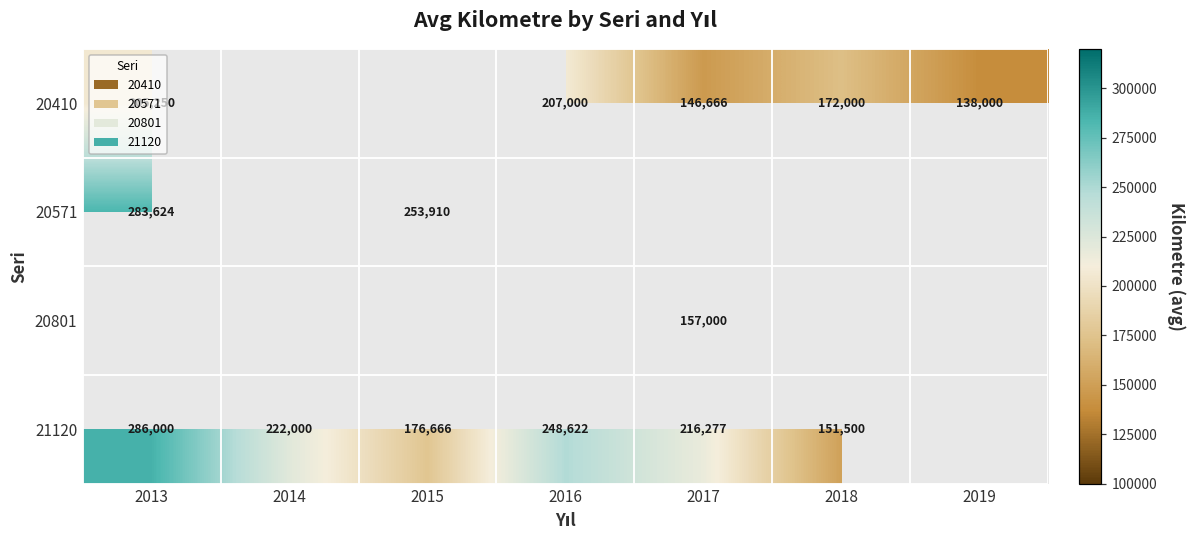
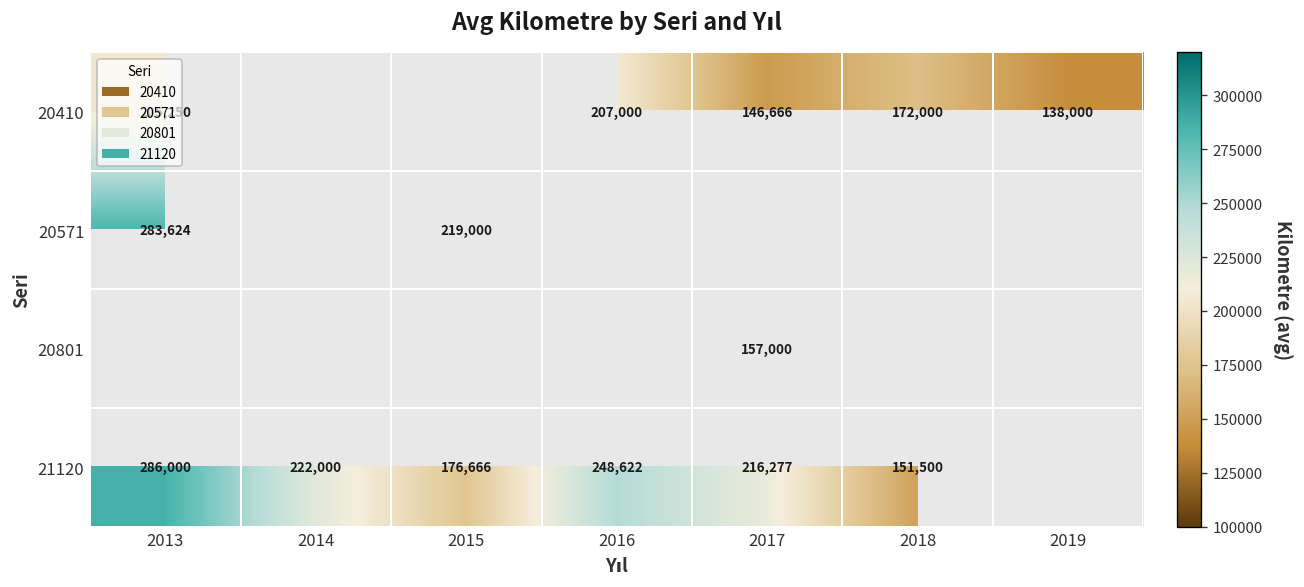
  {
    "20410": {
      "2016": "207,000",
      "2017": "146,666",
      "2018": "172,000",
      "2019": "138,000"
    },
    "20571": {
      "2013": "283,624",
-     "2015": "253,910"
+     "2015": "219,000"
    },
    "20801": {
      "2017": "157,000"
    },
    "21120": {
      "2013": "286,000",
      "2014": "222,000",
      "2015": "176,666",
      "2016": "248,622",
      "2017": "216,277",
      "2018": "151,500"
    }
  }
